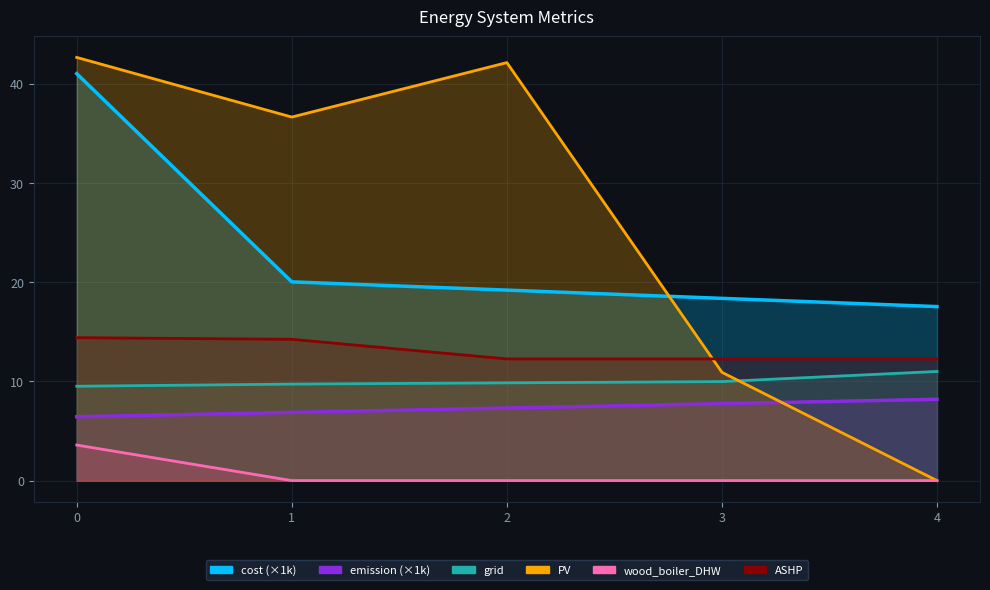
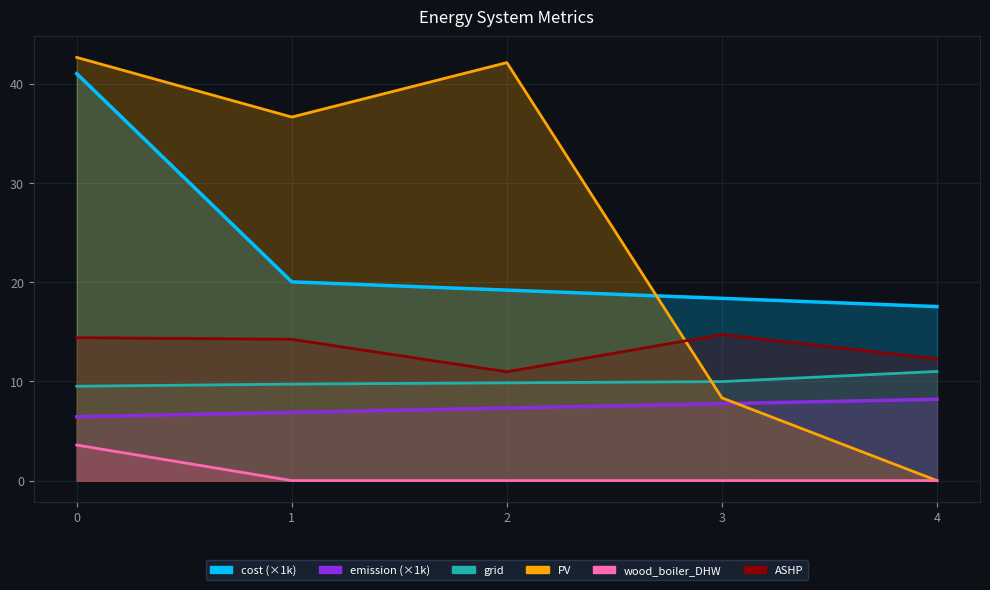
  {
    "grid": {
      "0": 10,
      "1": 10,
      "2": 10,
      "3": 10,
      "4": 11
    },
    "PV": {
      "0": 43,
      "1": 37,
      "2": 42,
-     "3": 11
+     "3": 8
    },
    "wood_boiler_DHW": {
      "0": 4,
      "1": 0,
      "2": 0,
      "3": 0
    },
    "ASHP": {
      "0": 14,
      "1": 14,
-     "2": 12,
-     "3": 12,
+     "2": 11,
+     "3": 15,
      "4": 12
    }
  }
